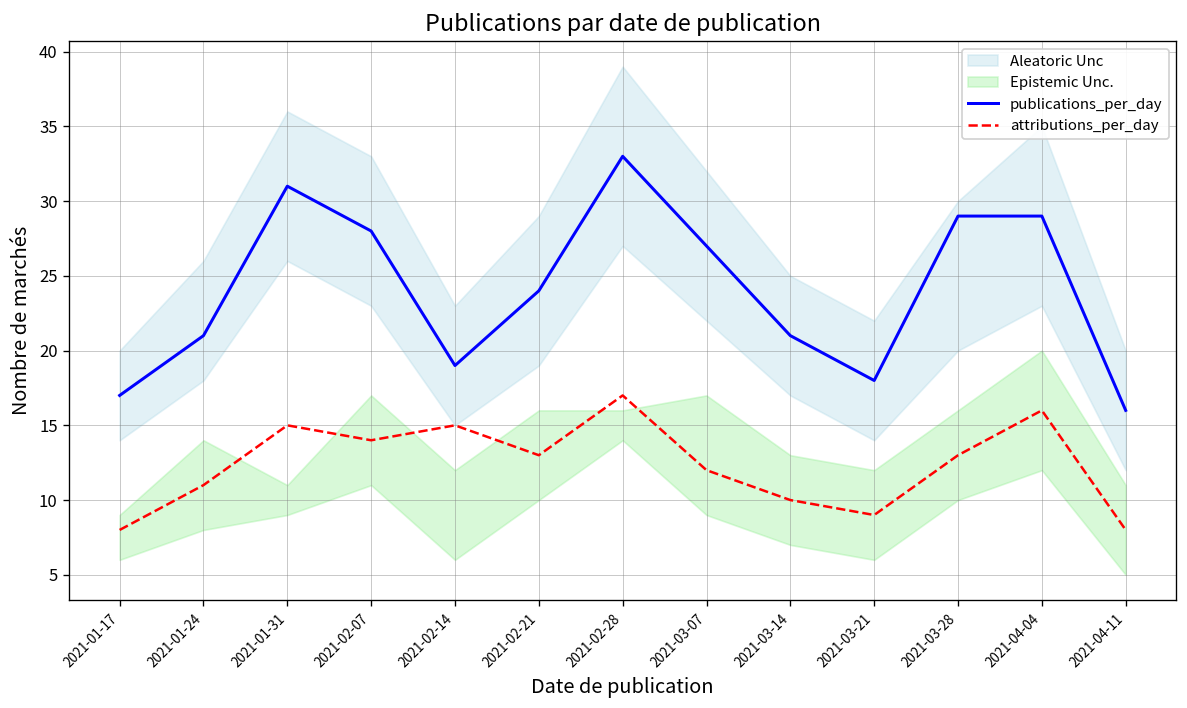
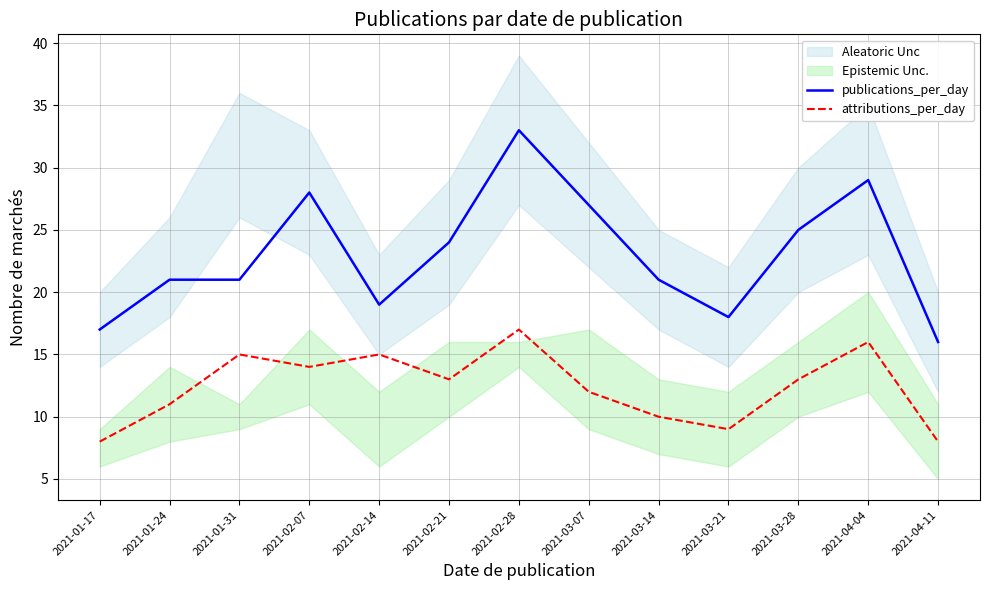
  {
    "publications_per_day": {
      "2021-01-17": 17,
      "2021-01-24": 21,
-     "2021-01-31": 31,
+     "2021-01-31": 21,
      "2021-02-07": 28,
      "2021-02-14": 19,
      "2021-02-21": 24,
      "2021-02-28": 33,
      "2021-03-07": 27,
      "2021-03-14": 21,
      "2021-03-21": 18,
-     "2021-03-28": 29,
+     "2021-03-28": 25,
      "2021-04-04": 29,
      "2021-04-11": 16
    },
    "attributions_per_day": {
      "2021-01-17": 8,
      "2021-01-24": 11,
      "2021-01-31": 15,
      "2021-02-07": 14,
      "2021-02-14": 15,
      "2021-02-21": 13,
      "2021-02-28": 17,
      "2021-03-07": 12,
      "2021-03-14": 10,
      "2021-03-21": 9,
      "2021-03-28": 13,
      "2021-04-04": 16,
      "2021-04-11": 8
    }
  }
